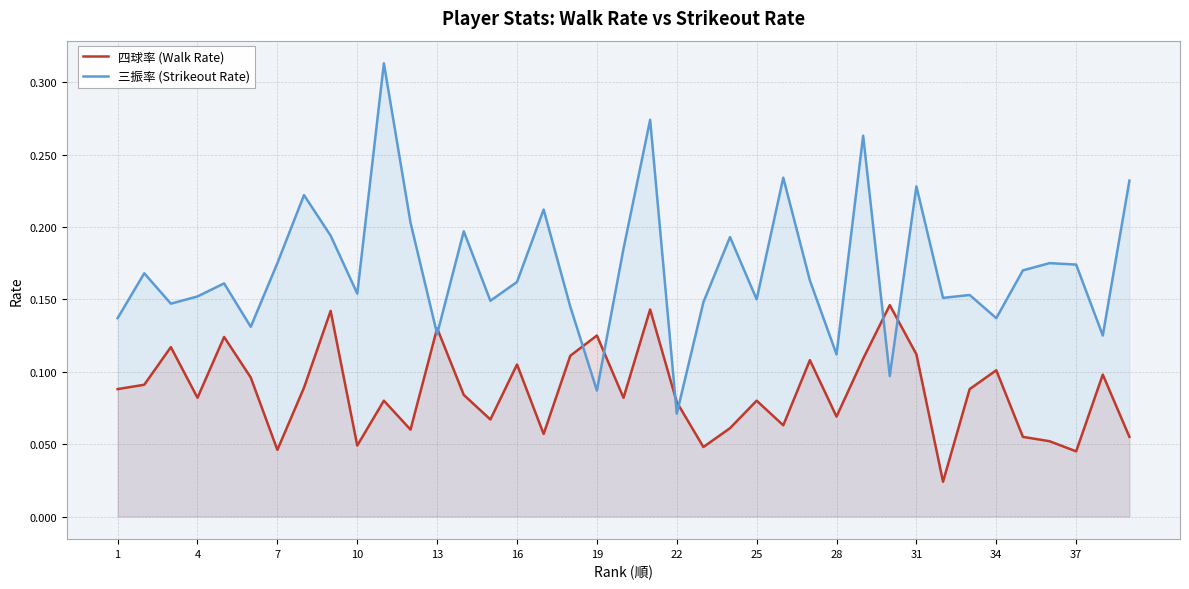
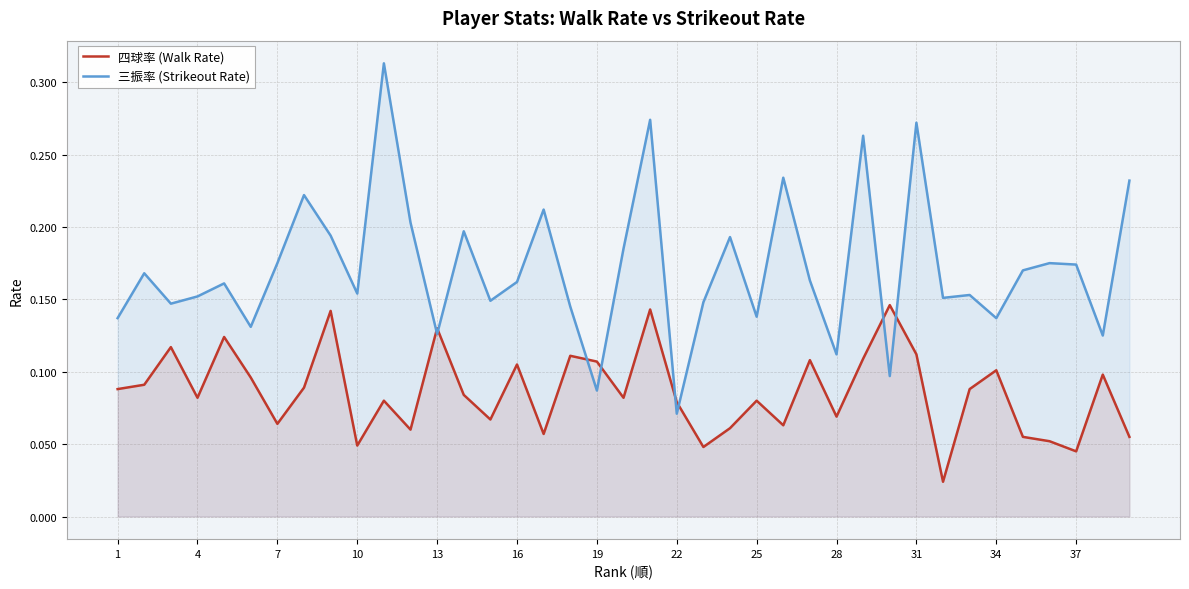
  {
    "四球率 (Walk Rate)": {
      "1": 0.088,
      "4": 0.082,
-     "7": 0.046,
+     "7": 0.064,
      "10": 0.049,
      "13": 0.130,
      "16": 0.105,
-     "19": 0.125,
+     "19": 0.107,
      "22": 0.079,
      "25": 0.080,
      "28": 0.069,
      "31": 0.112,
      "34": 0.101,
      "37": 0.045
    },
    "三振率 (Strikeout Rate)": {
      "1": 0.137,
      "4": 0.152,
      "7": 0.175,
      "10": 0.154,
      "13": 0.126,
      "16": 0.162,
      "19": 0.087,
      "22": 0.071,
-     "25": 0.150,
+     "25": 0.138,
      "28": 0.112,
-     "31": 0.228,
+     "31": 0.272,
      "34": 0.137,
      "37": 0.174
    }
  }
